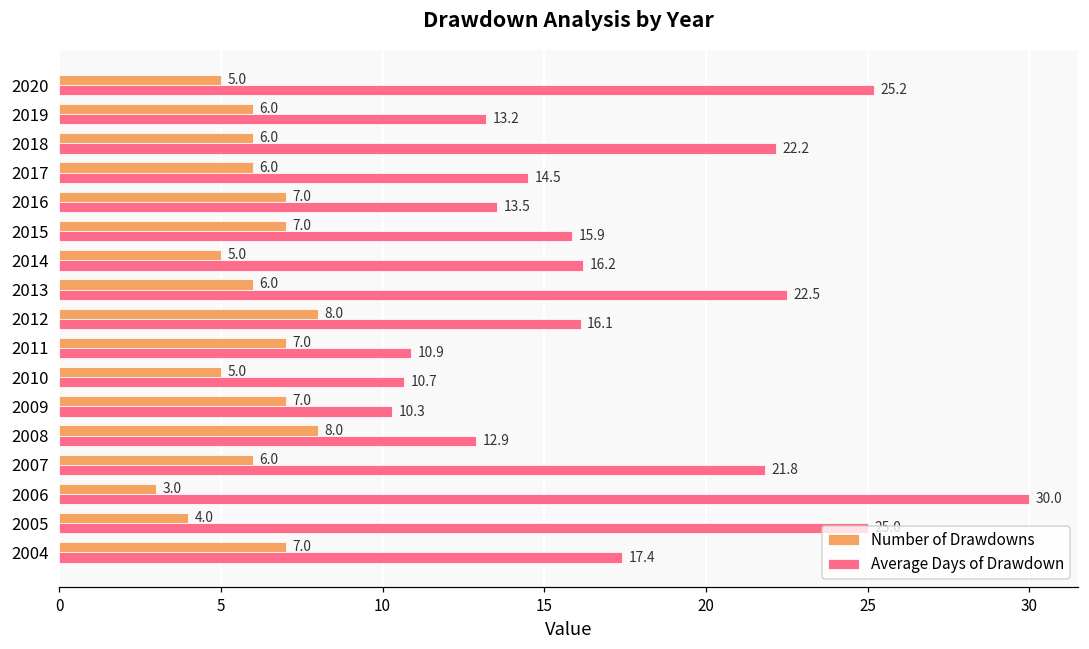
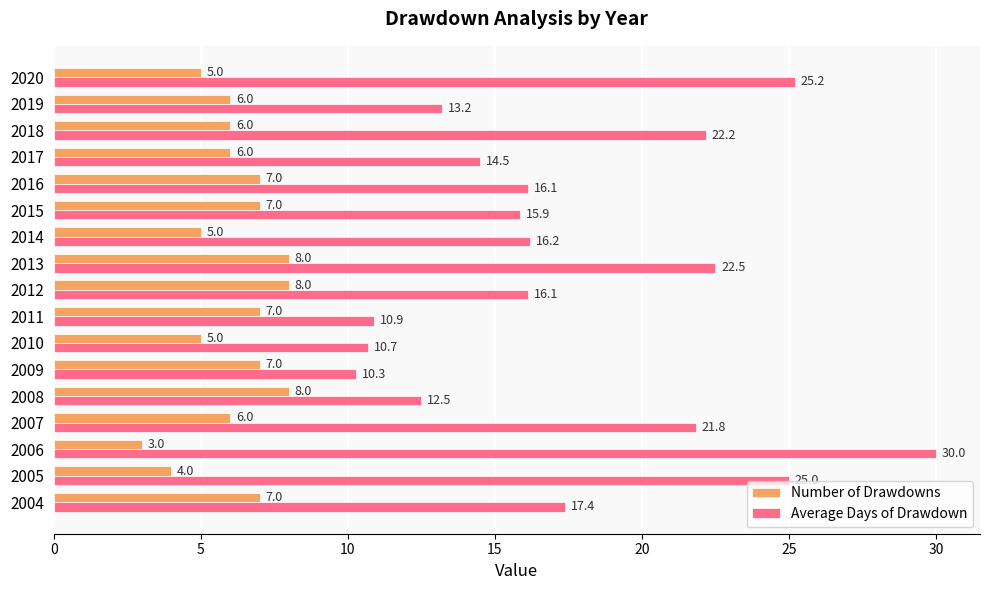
  {
    "Number of Drawdowns": {
      "2020": 5.0,
      "2019": 6.0,
      "2018": 6.0,
      "2017": 6.0,
      "2016": 7.0,
      "2015": 7.0,
      "2014": 5.0,
-     "2013": 6.0,
+     "2013": 8.0,
      "2012": 8.0,
      "2011": 7.0,
      "2010": 5.0,
      "2009": 7.0,
      "2008": 8.0,
      "2007": 6.0,
      "2006": 3.0,
      "2005": 4.0,
      "2004": 7.0
    },
    "Average Days of Drawdown": {
      "2020": 25.2,
      "2019": 13.2,
      "2018": 22.2,
      "2017": 14.5,
-     "2016": 13.5,
+     "2016": 16.1,
      "2015": 15.9,
      "2014": 16.2,
      "2013": 22.5,
      "2012": 16.1,
      "2011": 10.9,
      "2010": 10.7,
      "2009": 10.3,
-     "2008": 12.9,
+     "2008": 12.5,
      "2007": 21.8,
      "2006": 30.0,
      "2004": 17.4
    }
  }
